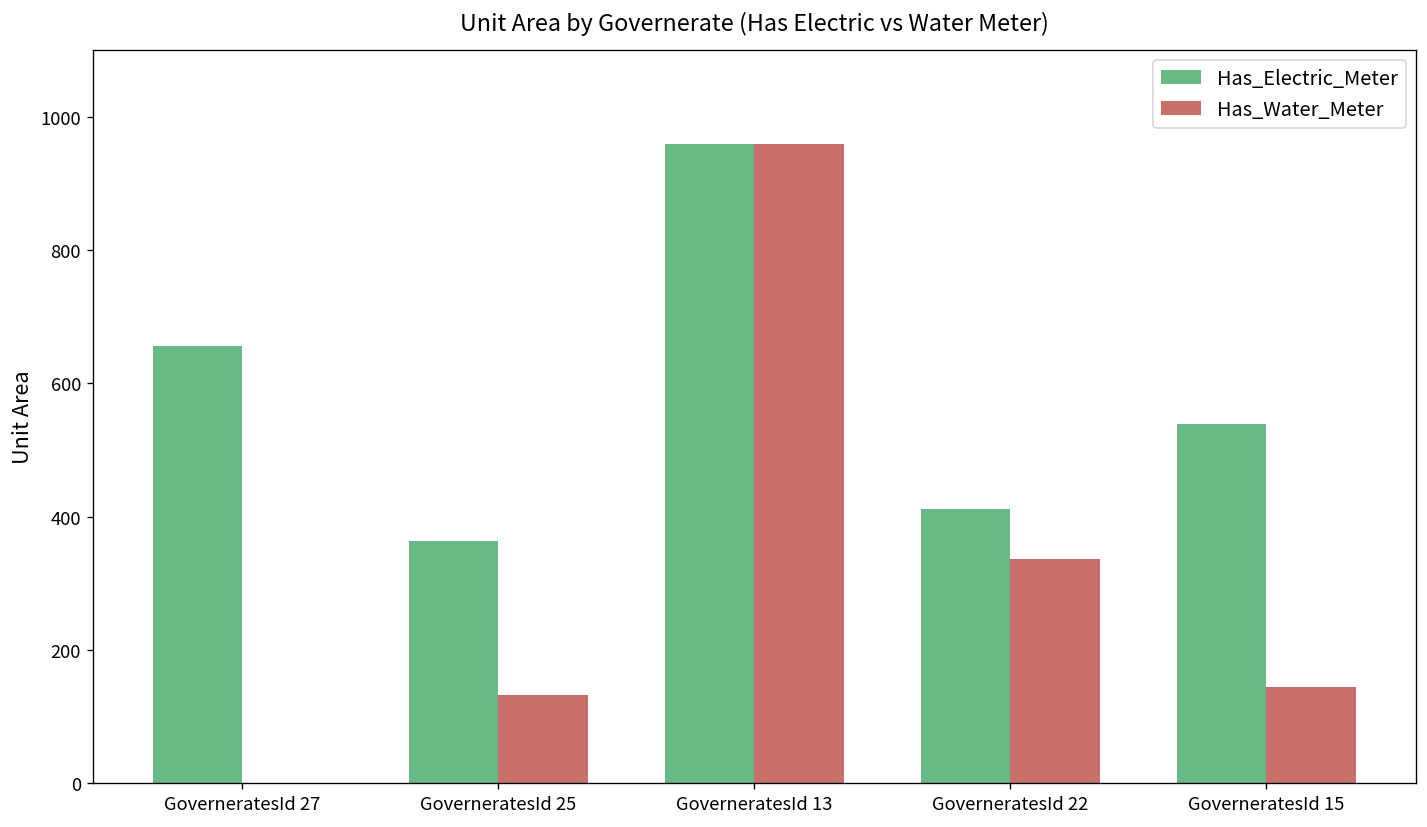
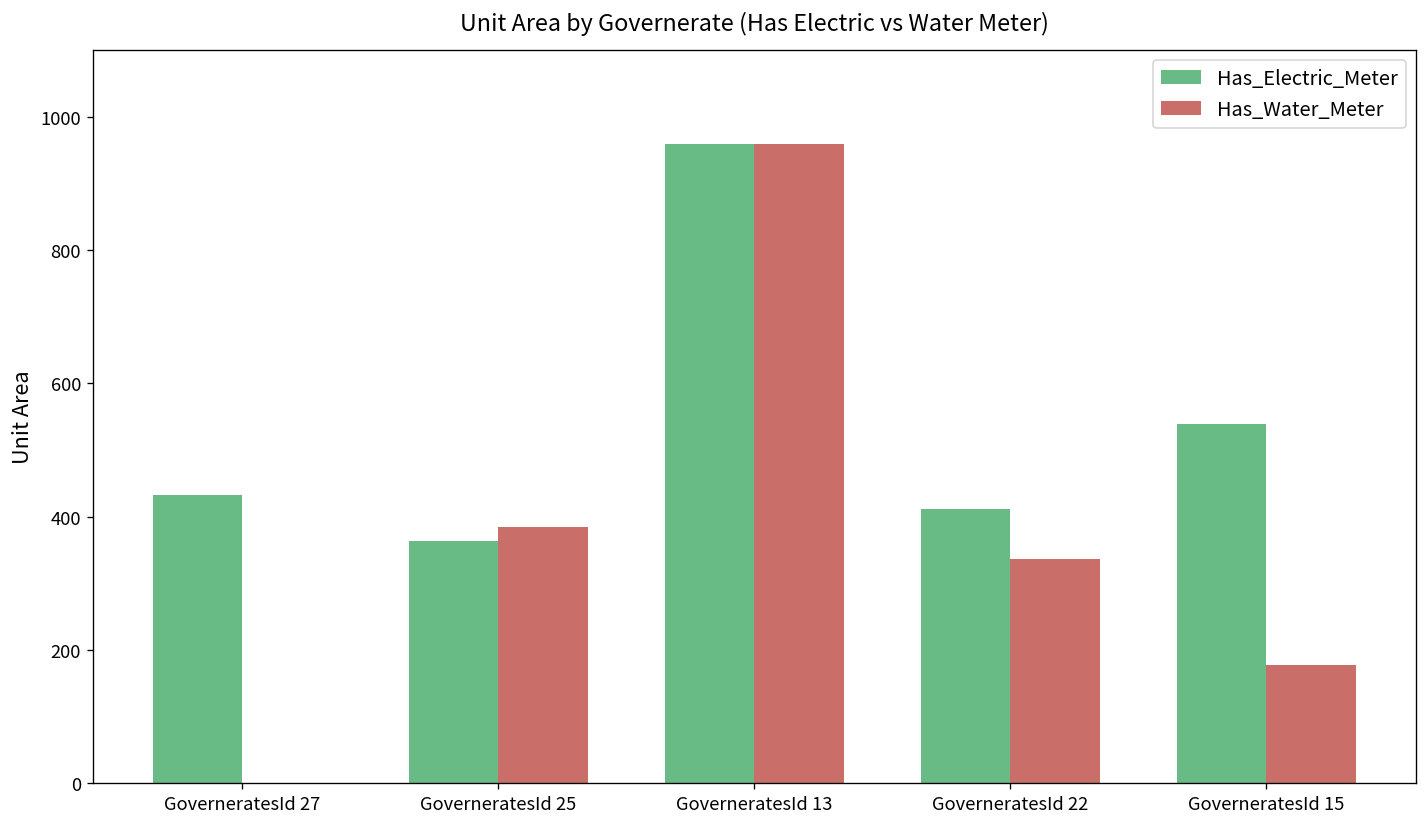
  {
    "Has_Electric_Meter": {
-     "GoverneratesId 27": 660,
+     "GoverneratesId 27": 430,
      "GoverneratesId 25": 360,
      "GoverneratesId 13": 960,
      "GoverneratesId 22": 410,
      "GoverneratesId 15": 540
    },
    "Has_Water_Meter": {
      "GoverneratesId 27": 0,
-     "GoverneratesId 25": 130,
+     "GoverneratesId 25": 380,
      "GoverneratesId 13": 960,
      "GoverneratesId 22": 340,
-     "GoverneratesId 15": 140
+     "GoverneratesId 15": 180
    }
  }
